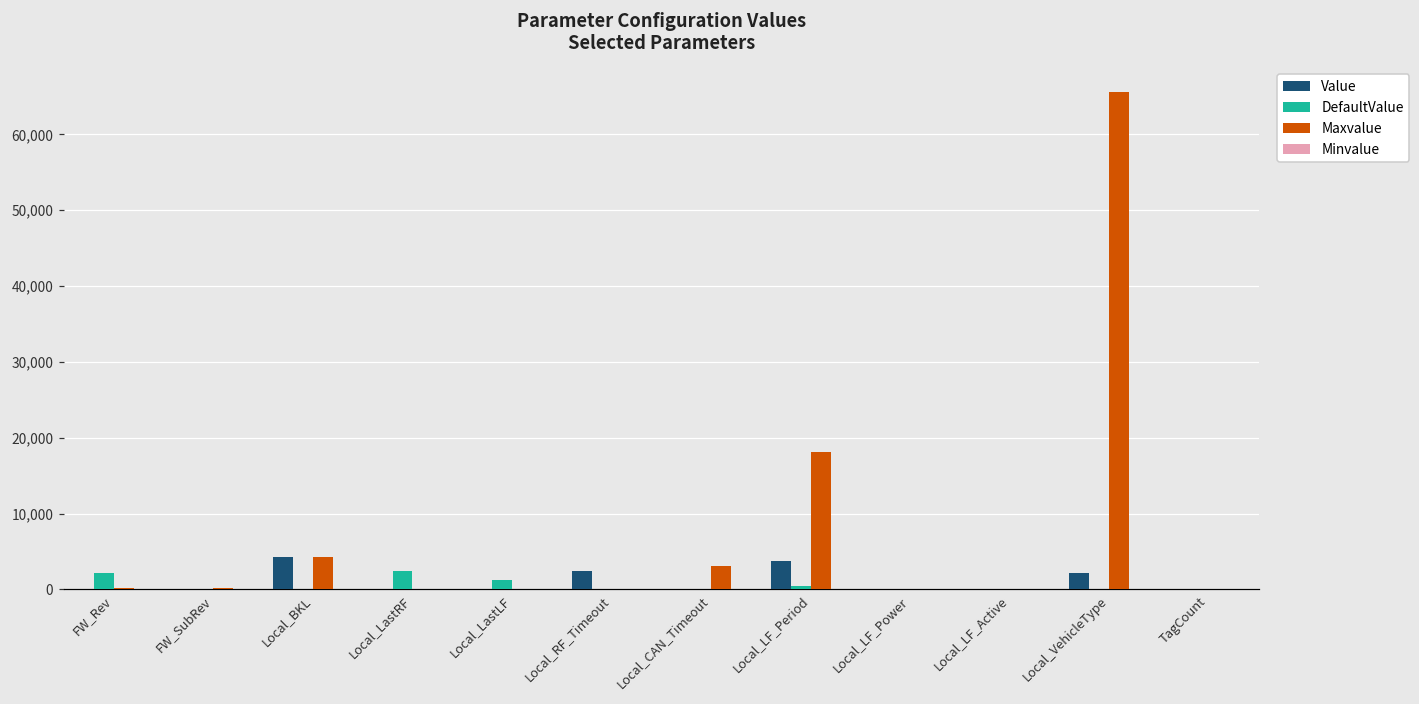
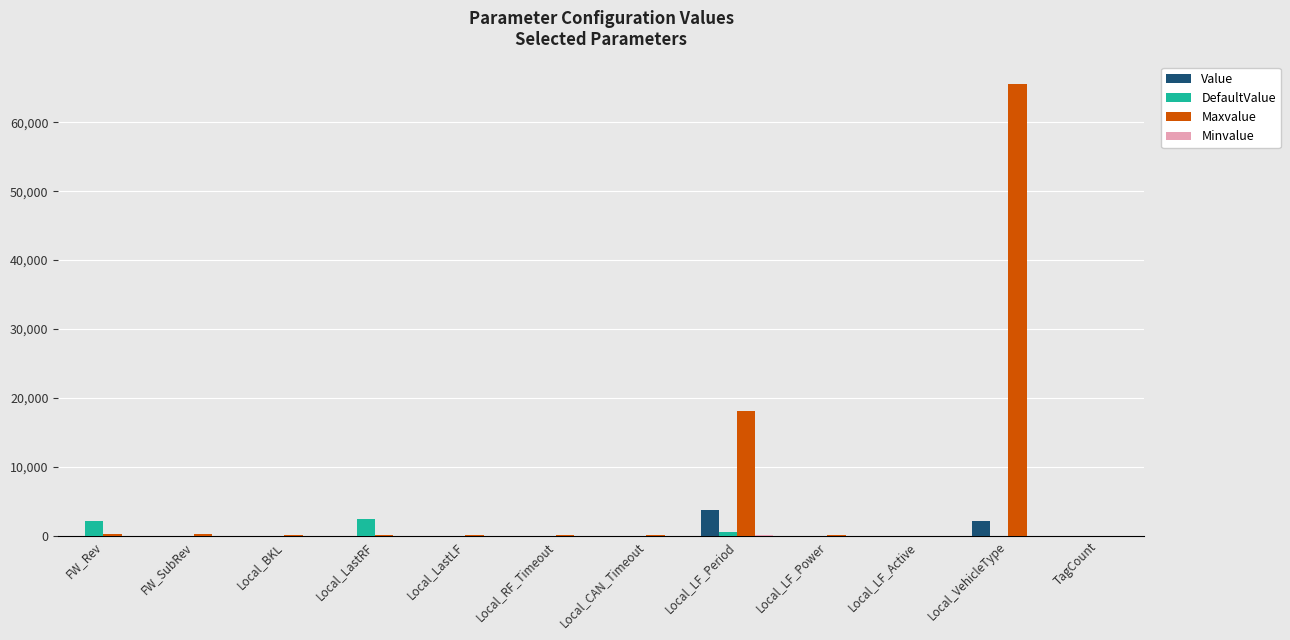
  {
    "Value": {
-     "Local_BKL": "4,000",
-     "Local_RF_Timeout": "2,000",
+     "Local_BKL": "0",
+     "Local_RF_Timeout": "0",
      "Local_LF_Period": "4,000",
      "Local_VehicleType": "2,000"
    },
    "DefaultValue": {
      "FW_Rev": "2,000",
      "Local_LastRF": "2,000",
-     "Local_LastLF": "1,000",
+     "Local_LastLF": "0",
      "Local_LF_Period": "1,000"
    },
    "Maxvalue": {
-     "Local_BKL": "4,000",
-     "Local_CAN_Timeout": "3,000",
+     "Local_BKL": "0",
+     "Local_CAN_Timeout": "0",
      "Local_LF_Period": "18,000",
      "Local_VehicleType": "66,000"
    },
    "Minvalue": {
      "FW_Rev": "0",
      "FW_SubRev": "0",
      "Local_BKL": "0",
      "Local_LastRF": "0",
      "Local_LF_Power": "0",
      "Local_LF_Active": "0",
      "Local_VehicleType": "0",
      "TagCount": "0"
    }
  }
